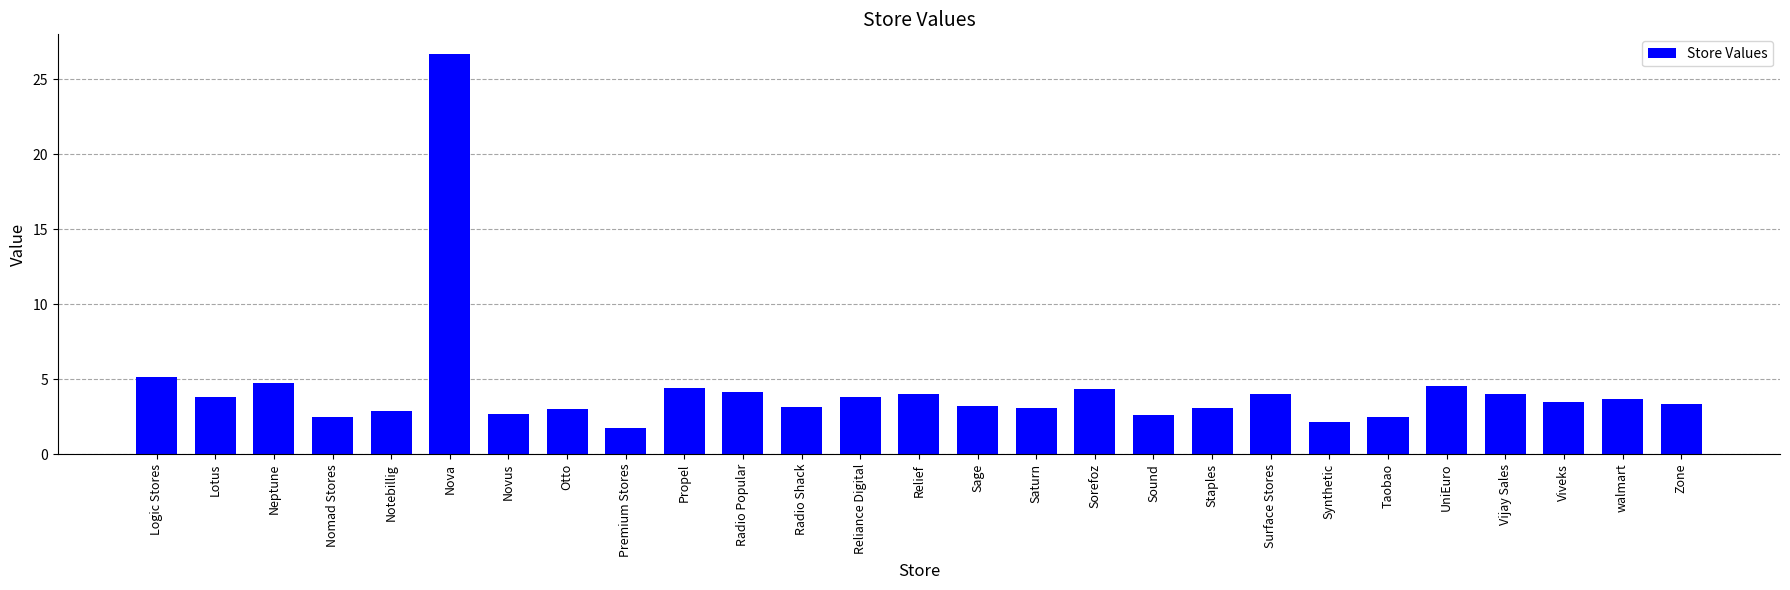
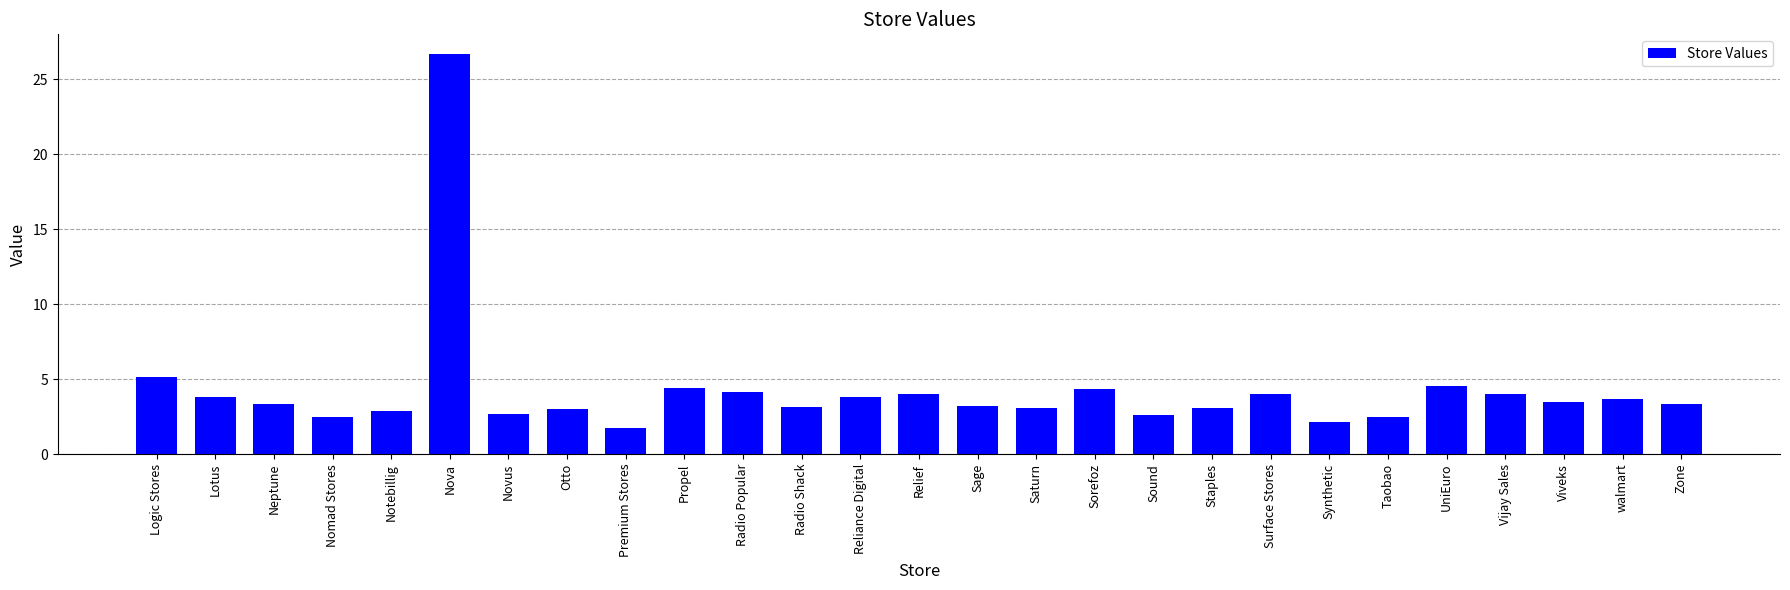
  {
    "Logic Stores": 5.2,
    "Lotus": 3.8,
-   "Neptune": 4.7,
+   "Neptune": 3.4,
    "Nomad Stores": 2.5,
    "Notebillig": 2.9,
    "Nova": 26.6,
    "Novus": 2.6,
    "Otto": 3.0,
    "Premium Stores": 1.7,
    "Propel": 4.4,
    "Radio Popular": 4.2,
    "Radio Shack": 3.1,
    "Reliance Digital": 3.8,
    "Relief": 4.0,
    "Sage": 3.2,
    "Saturn": 3.1,
    "Sorefoz": 4.3,
    "Sound": 2.6,
    "Staples": 3.1,
    "Surface Stores": 4.0,
    "Synthetic": 2.1,
    "Taobao": 2.5,
    "UniEuro": 4.6,
    "Vijay Sales": 4.0,
    "Viveks": 3.5,
    "walmart": 3.7,
    "Zone": 3.4
  }
